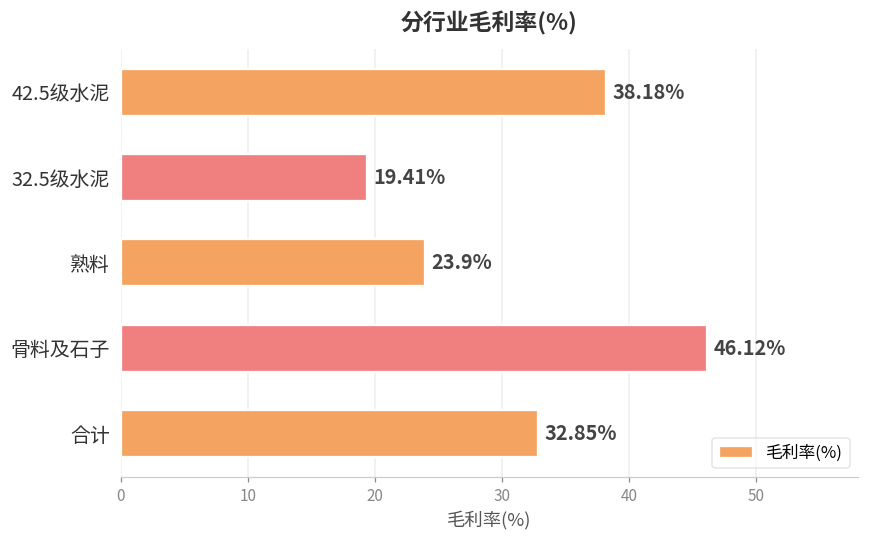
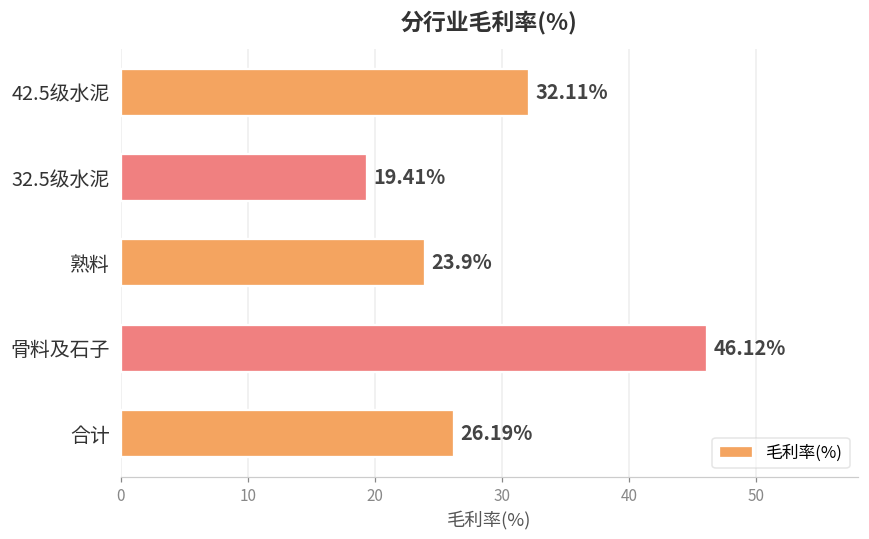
  {
-   "42.5级水泥": "38.18%",
+   "42.5级水泥": "32.11%",
    "32.5级水泥": "19.41%",
    "熟料": "23.9%",
    "骨料及石子": "46.12%",
-   "合计": "32.85%"
+   "合计": "26.19%"
  }
